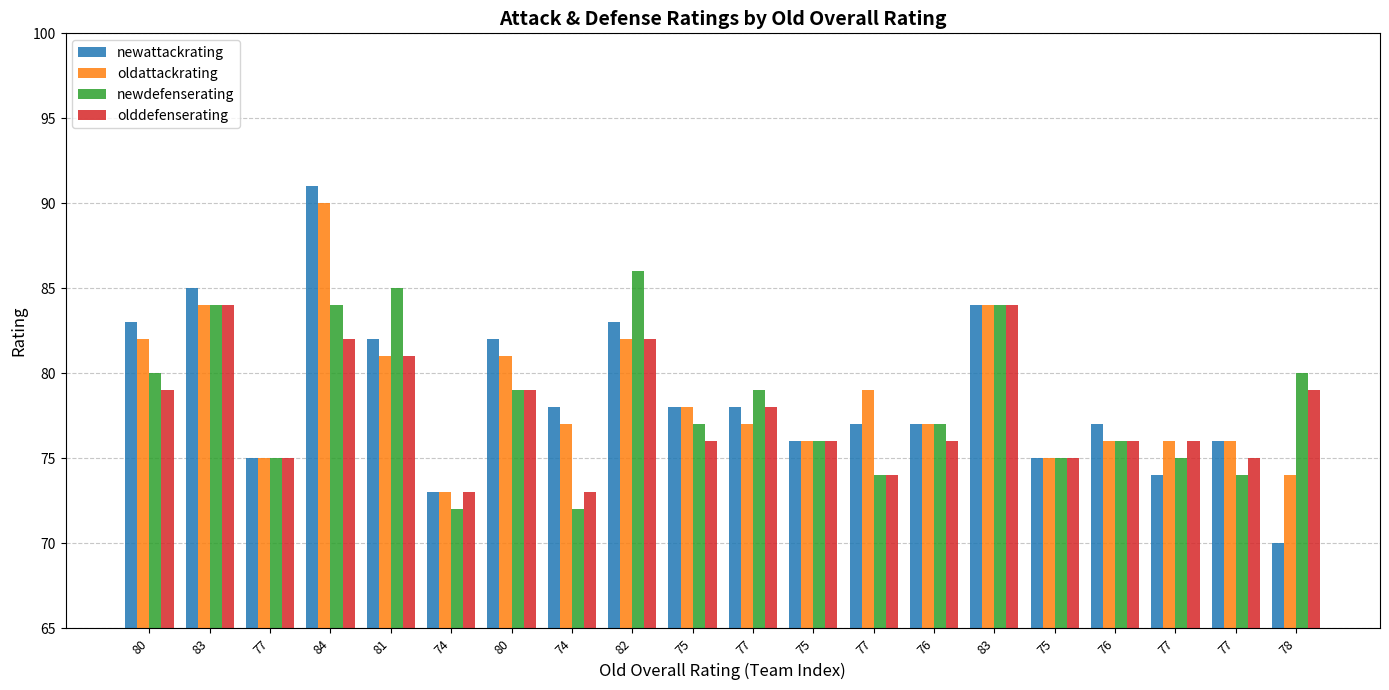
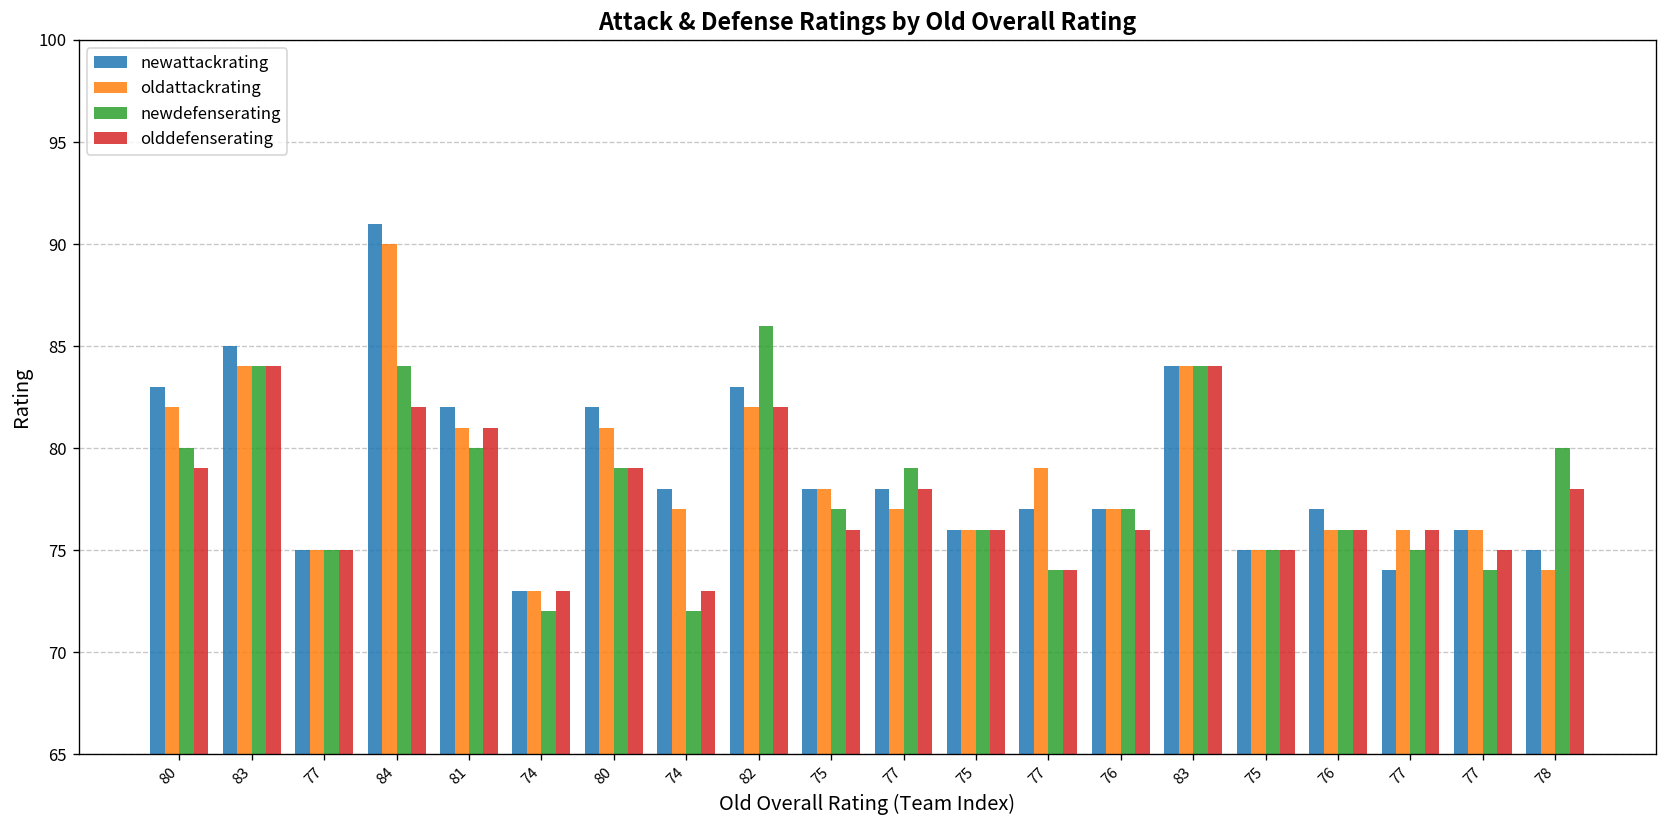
  {
    "newattackrating": {
      "84": 91,
      "81": 82,
      "82": 83,
-     "78": 70
+     "78": 75
    },
    "oldattackrating": {
      "84": 90,
      "81": 81,
      "82": 82,
      "78": 74
    },
    "newdefenserating": {
      "84": 84,
-     "81": 85,
+     "81": 80,
      "82": 86,
      "78": 80
    },
    "olddefenserating": {
      "84": 82,
      "81": 81,
      "82": 82,
-     "78": 79
+     "78": 78
    }
  }
